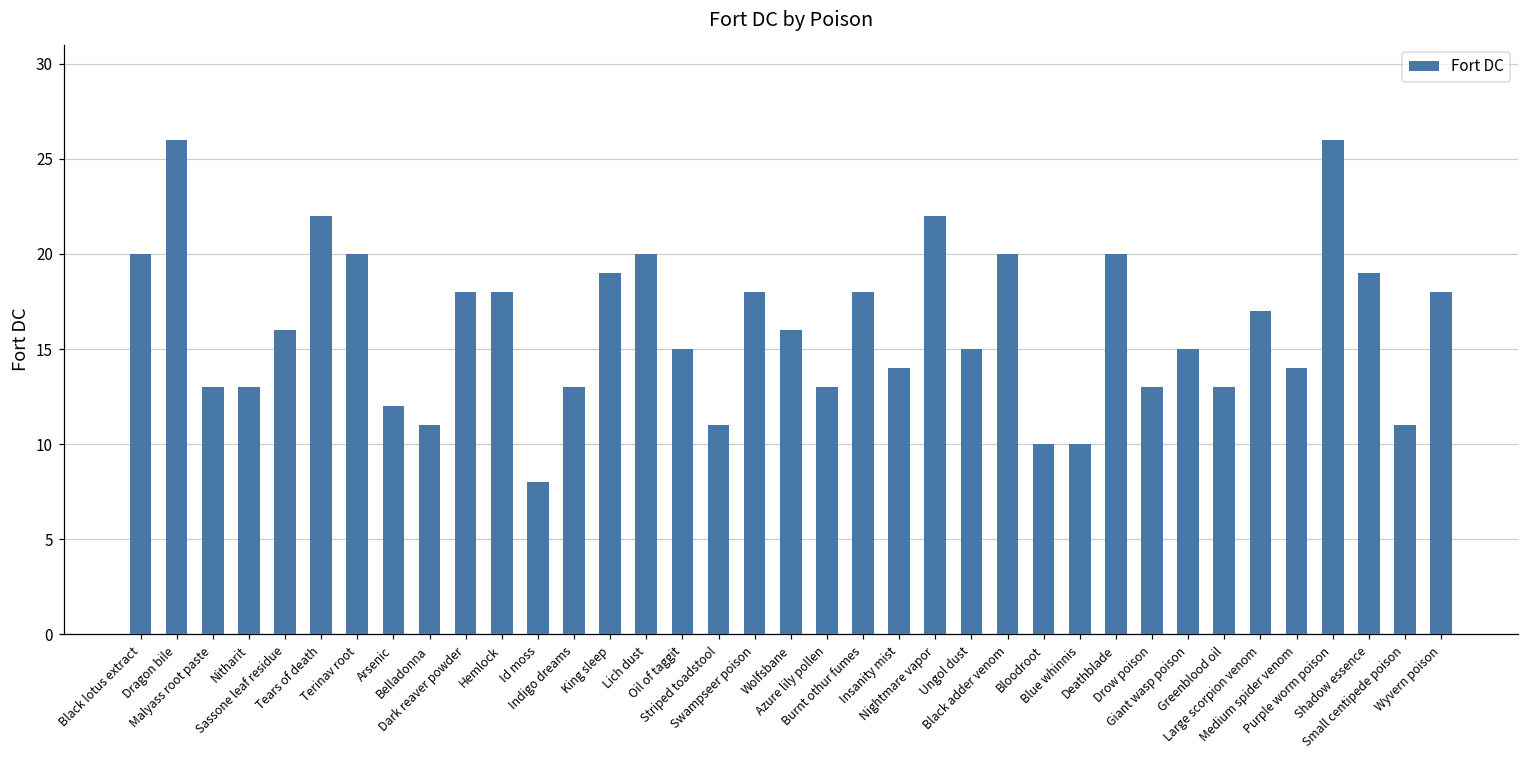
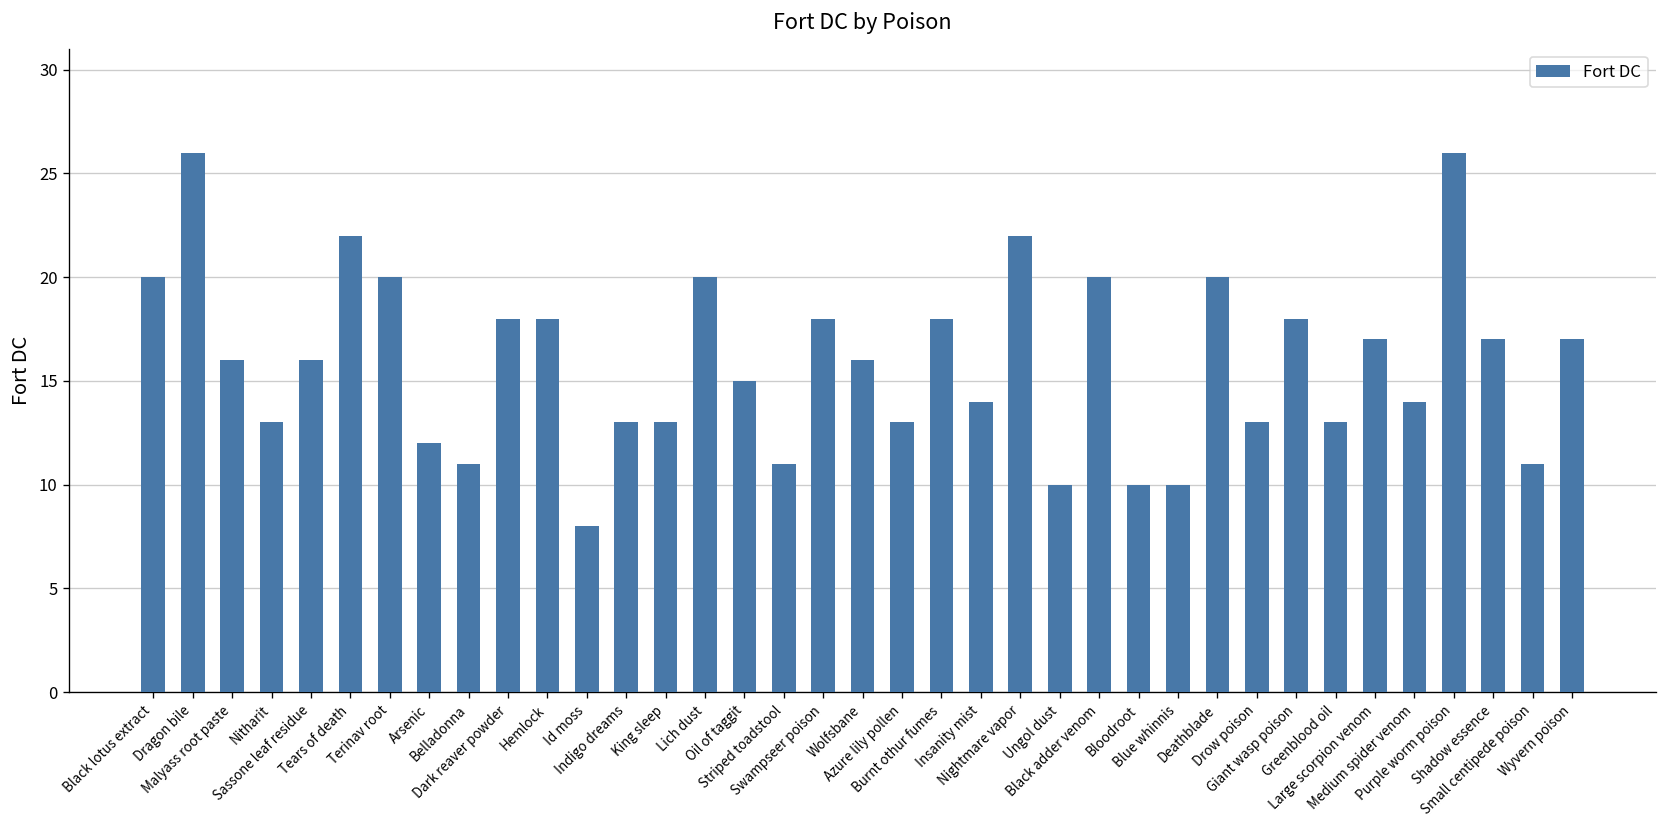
  {
    "Black lotus extract": 20,
    "Dragon bile": 26,
-   "Malyass root paste": 13,
+   "Malyass root paste": 16,
    "Nitharit": 13,
    "Sassone leaf residue": 16,
    "Tears of death": 22,
    "Terinav root": 20,
    "Arsenic": 12,
    "Belladonna": 11,
    "Dark reaver powder": 18,
    "Hemlock": 18,
    "Id moss": 8,
    "Indigo dreams": 13,
-   "King sleep": 19,
+   "King sleep": 13,
    "Lich dust": 20,
    "Oil of taggit": 15,
    "Striped toadstool": 11,
    "Swampseer poison": 18,
    "Wolfsbane": 16,
    "Azure lily pollen": 13,
    "Burnt othur fumes": 18,
    "Insanity mist": 14,
    "Nightmare vapor": 22,
-   "Ungol dust": 15,
+   "Ungol dust": 10,
    "Black adder venom": 20,
    "Bloodroot": 10,
    "Blue whinnis": 10,
    "Deathblade": 20,
    "Drow poison": 13,
-   "Giant wasp poison": 15,
+   "Giant wasp poison": 18,
    "Greenblood oil": 13,
    "Large scorpion venom": 17,
    "Medium spider venom": 14,
    "Purple worm poison": 26,
-   "Shadow essence": 19,
+   "Shadow essence": 17,
    "Small centipede poison": 11,
-   "Wyvern poison": 18
+   "Wyvern poison": 17
  }
